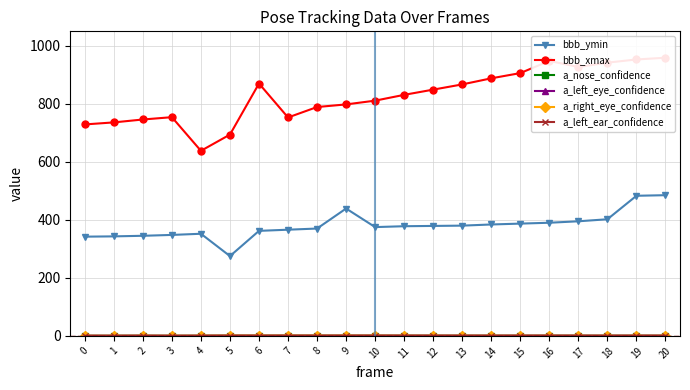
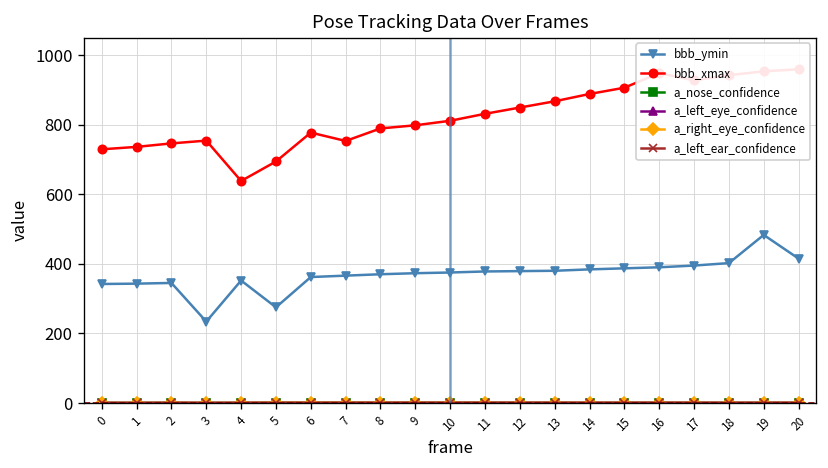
  {
    "bbb_ymin": {
      "0": 340,
      "1": 340,
      "2": 350,
-     "3": 350,
+     "3": 230,
      "4": 350,
      "5": 280,
      "6": 360,
      "7": 370,
      "8": 370,
-     "9": 440,
+     "9": 370,
      "10": 380,
      "11": 380,
      "12": 380,
      "13": 380,
      "14": 380,
      "15": 390,
      "16": 390,
      "17": 400,
      "18": 400,
      "19": 480,
-     "20": 490
+     "20": 420
    },
    "bbb_xmax": {
      "0": 730,
      "1": 740,
      "2": 750,
      "3": 750,
      "4": 640,
      "5": 690,
-     "6": 870,
+     "6": 780,
      "7": 750,
      "8": 790,
      "9": 800,
      "10": 810,
      "11": 830,
      "12": 850,
      "13": 870,
      "14": 890,
      "15": 910
    },
    "a_left_ear_confidence": {
      "0": 0,
      "1": 0,
      "2": 0,
      "3": 0,
      "4": 0,
      "5": 0,
      "6": 0,
      "7": 0,
      "8": 0,
      "9": 0,
      "10": 0,
      "11": 0,
      "12": 0,
      "13": 0,
      "14": 0,
      "15": 0,
      "16": 0,
      "17": 0,
      "18": 0,
      "19": 0,
      "20": 0
    }
  }
